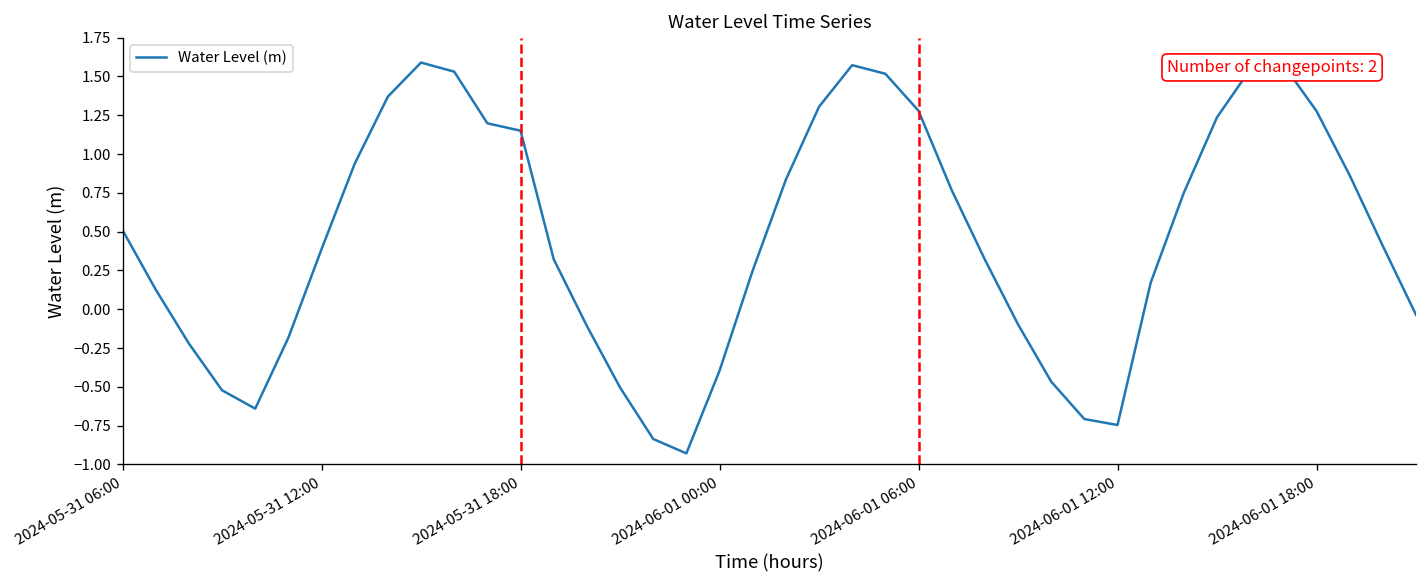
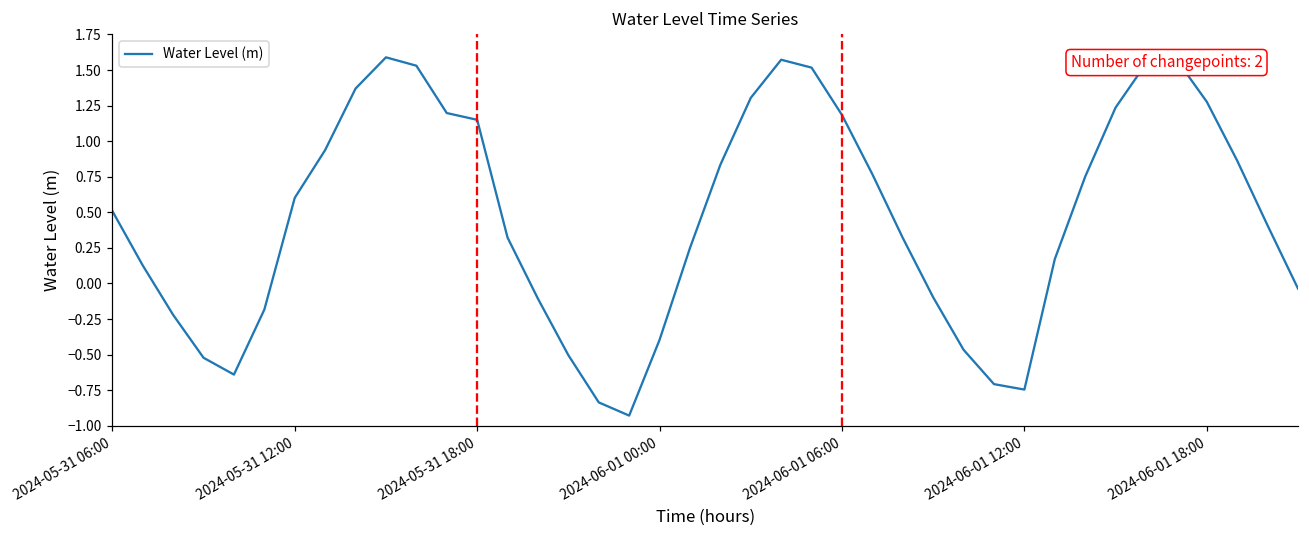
  {
    "2024-05-31 06:00": 0.51,
-   "2024-05-31 12:00": 0.39,
+   "2024-05-31 12:00": 0.60,
    "2024-05-31 18:00": 1.15,
    "2024-06-01 00:00": -0.40,
-   "2024-06-01 06:00": 1.28,
+   "2024-06-01 06:00": 1.18,
    "2024-06-01 12:00": -0.75,
    "2024-06-01 18:00": 1.28
  }
